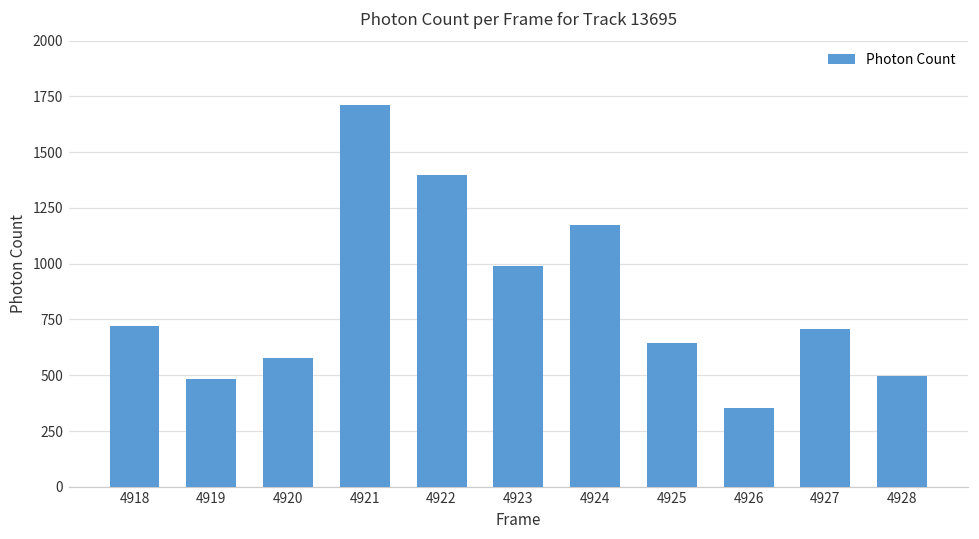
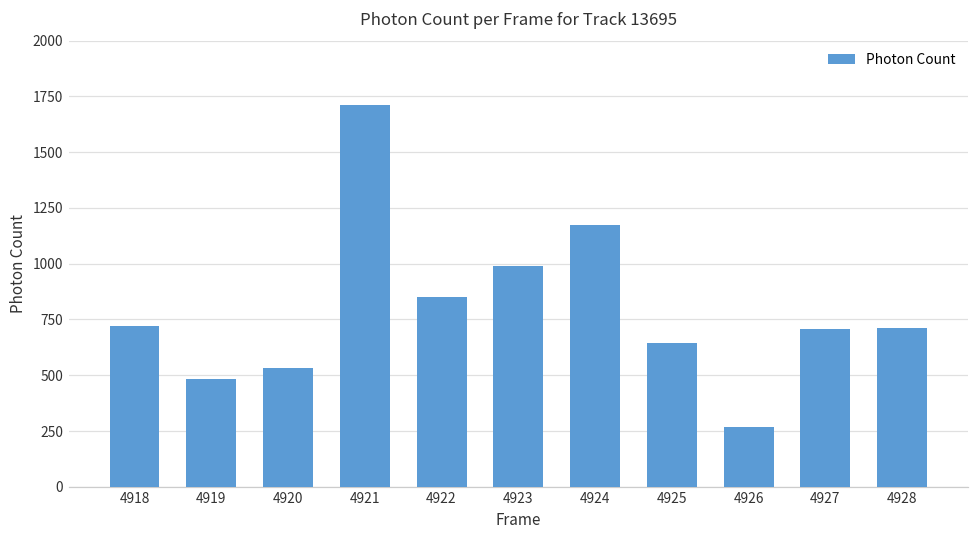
  {
    "4918": 720,
    "4919": 480,
-   "4920": 580,
+   "4920": 530,
    "4921": 1710,
-   "4922": 1400,
+   "4922": 850,
    "4923": 990,
    "4924": 1170,
    "4925": 640,
-   "4926": 350,
+   "4926": 270,
    "4927": 710,
-   "4928": 500
+   "4928": 710
  }
